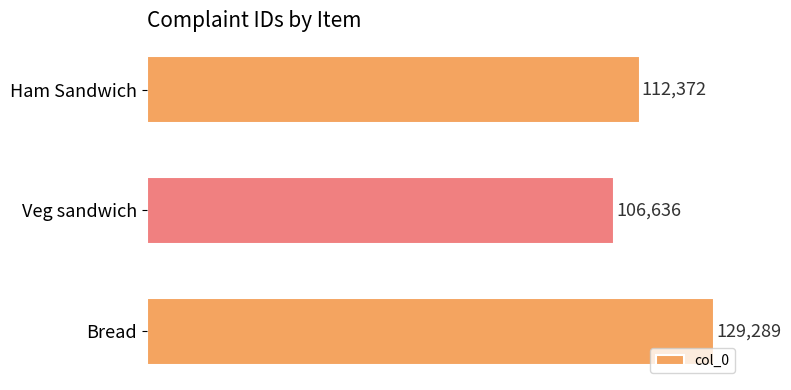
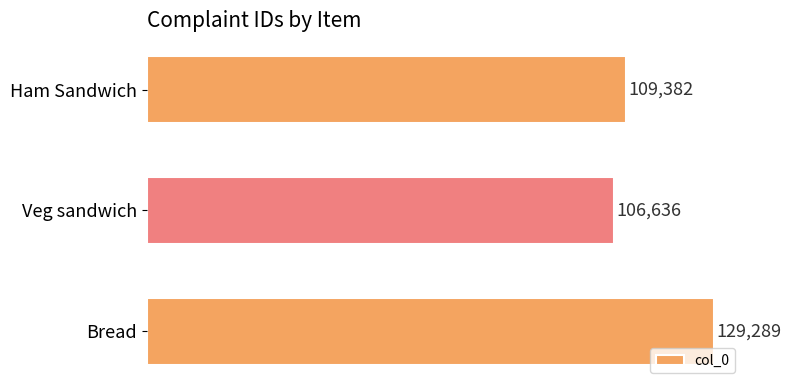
  {
-   "Ham Sandwich": "112,372",
+   "Ham Sandwich": "109,382",
    "Veg sandwich": "106,636",
    "Bread": "129,289"
  }
